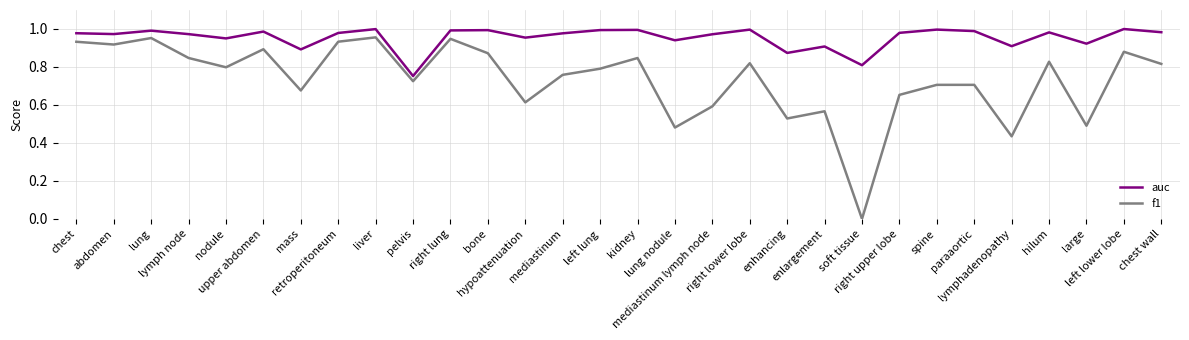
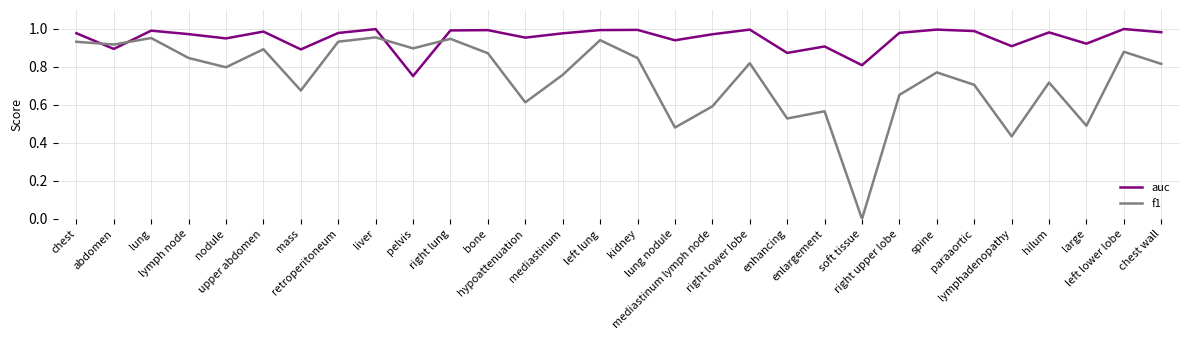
  {
    "auc": {
      "chest": 0.98,
-     "abdomen": 0.97,
+     "abdomen": 0.90,
      "lung": 0.99,
      "lymph node": 0.97,
      "nodule": 0.95,
      "upper abdomen": 0.99,
      "mass": 0.89,
      "retroperitoneum": 0.98,
      "liver": 1.00,
      "pelvis": 0.75,
      "right lung": 0.99,
      "bone": 0.99,
      "hypoattenuation": 0.95,
      "mediastinum": 0.98,
      "left lung": 0.99,
      "kidney": 1.00,
      "lung nodule": 0.94,
      "mediastinum lymph node": 0.97,
      "right lower lobe": 1.00,
      "enhancing": 0.87,
      "enlargement": 0.91,
      "soft tissue": 0.81,
      "right upper lobe": 0.98,
      "spine": 1.00,
      "paraaortic": 0.99,
      "lymphadenopathy": 0.91,
      "hilum": 0.98,
      "large": 0.92,
      "left lower lobe": 1.00,
      "chest wall": 0.98
    },
    "f1": {
      "chest": 0.93,
      "abdomen": 0.92,
      "lung": 0.95,
      "lymph node": 0.85,
      "nodule": 0.80,
      "upper abdomen": 0.89,
      "mass": 0.68,
      "retroperitoneum": 0.93,
      "liver": 0.96,
-     "pelvis": 0.73,
+     "pelvis": 0.90,
      "right lung": 0.95,
      "bone": 0.87,
      "hypoattenuation": 0.61,
      "mediastinum": 0.76,
-     "left lung": 0.79,
+     "left lung": 0.94,
      "kidney": 0.85,
      "lung nodule": 0.48,
      "mediastinum lymph node": 0.59,
      "right lower lobe": 0.82,
      "enhancing": 0.53,
      "enlargement": 0.57,
      "soft tissue": 0.00,
      "right upper lobe": 0.65,
-     "spine": 0.71,
+     "spine": 0.77,
      "paraaortic": 0.71,
      "lymphadenopathy": 0.43,
-     "hilum": 0.83,
+     "hilum": 0.72,
      "large": 0.49,
      "left lower lobe": 0.88,
      "chest wall": 0.82
    }
  }
